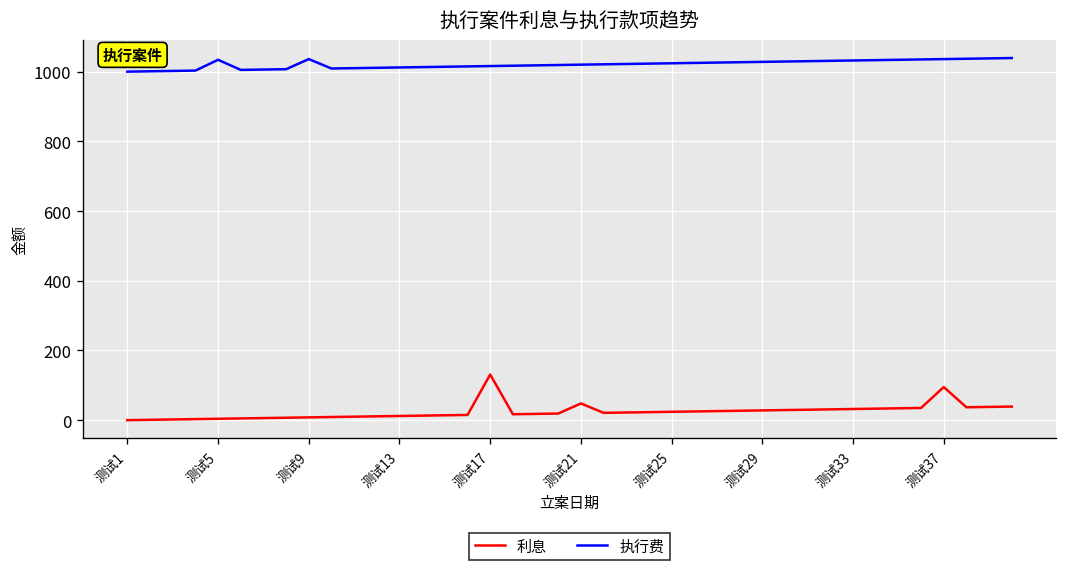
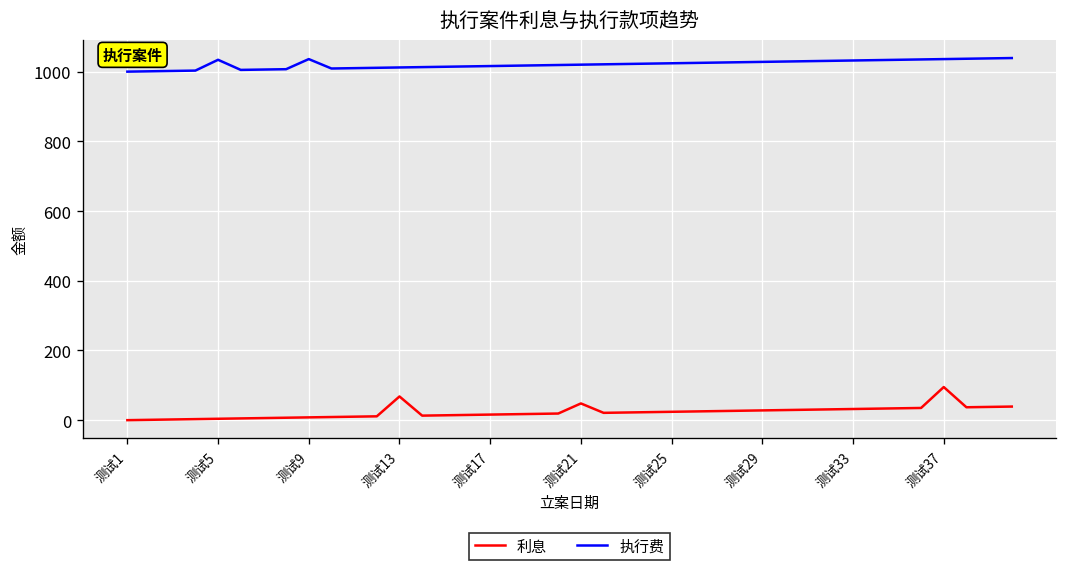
  {
    "利息": {
      "测试1": 0,
      "测试5": 0,
      "测试9": 10,
-     "测试13": 10,
-     "测试17": 130,
+     "测试13": 70,
+     "测试17": 20,
      "测试21": 50,
      "测试25": 20,
      "测试29": 30,
      "测试33": 30,
      "测试37": 100
    },
    "执行费": {
      "测试1": 1000,
      "测试5": 1030,
      "测试9": 1040,
      "测试13": 1010,
      "测试17": 1020,
      "测试21": 1020,
      "测试25": 1020,
      "测试29": 1030,
      "测试33": 1030,
      "测试37": 1040
    }
  }
